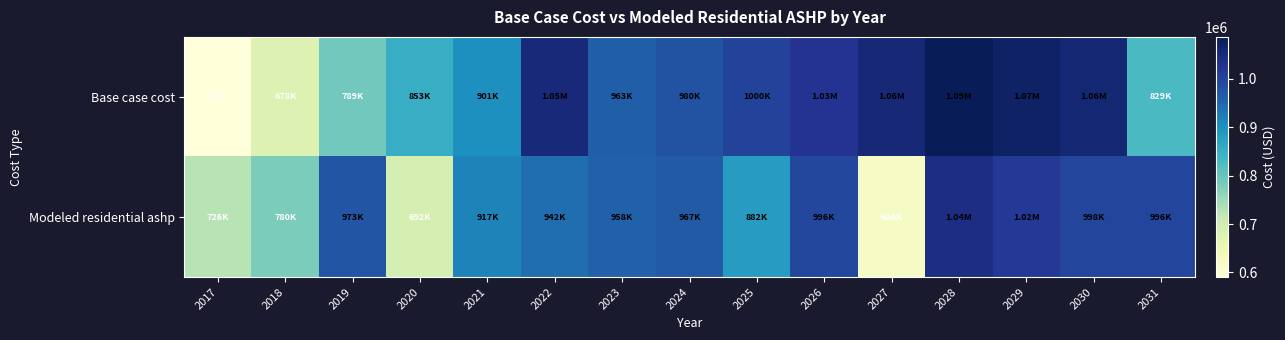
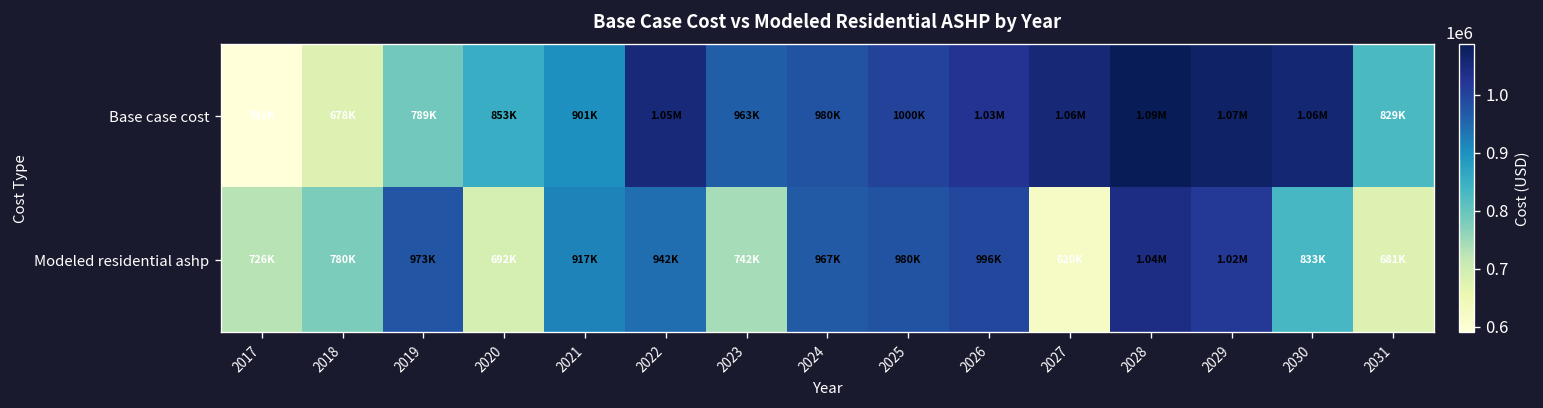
  {
    "Base case cost": {
      "2018": "678K",
      "2019": "789K",
      "2020": "853K",
      "2021": "901K",
      "2022": "1.05M",
      "2023": "963K",
      "2024": "980K",
      "2025": "1000K",
      "2026": "1.03M",
      "2027": "1.06M",
      "2028": "1.09M",
      "2029": "1.07M",
      "2030": "1.06M",
      "2031": "829K"
    },
    "Modeled residential ashp": {
      "2017": "726K",
      "2018": "780K",
      "2019": "973K",
      "2020": "692K",
      "2021": "917K",
      "2022": "942K",
-     "2023": "958K",
+     "2023": "742K",
      "2024": "967K",
-     "2025": "882K",
+     "2025": "980K",
      "2026": "996K",
      "2027": "620K",
      "2028": "1.04M",
      "2029": "1.02M",
-     "2030": "998K",
-     "2031": "996K"
+     "2030": "833K",
+     "2031": "681K"
    }
  }
